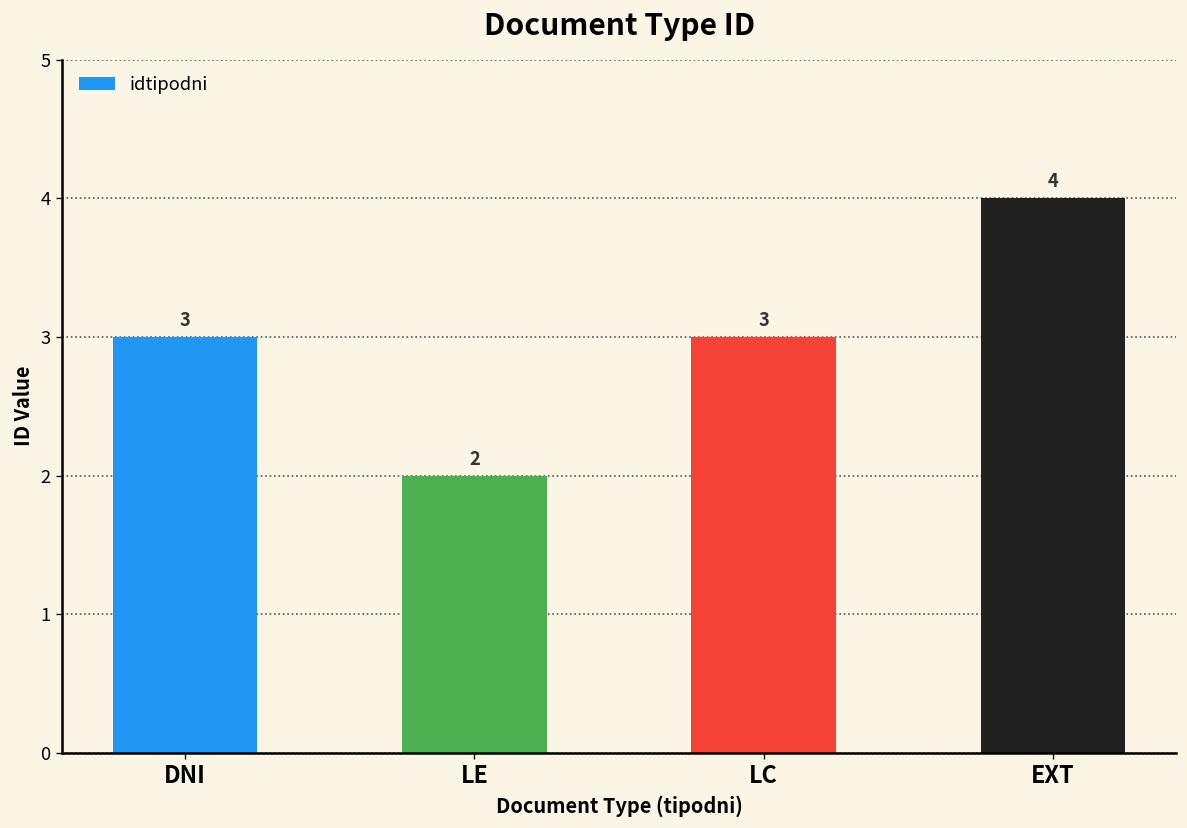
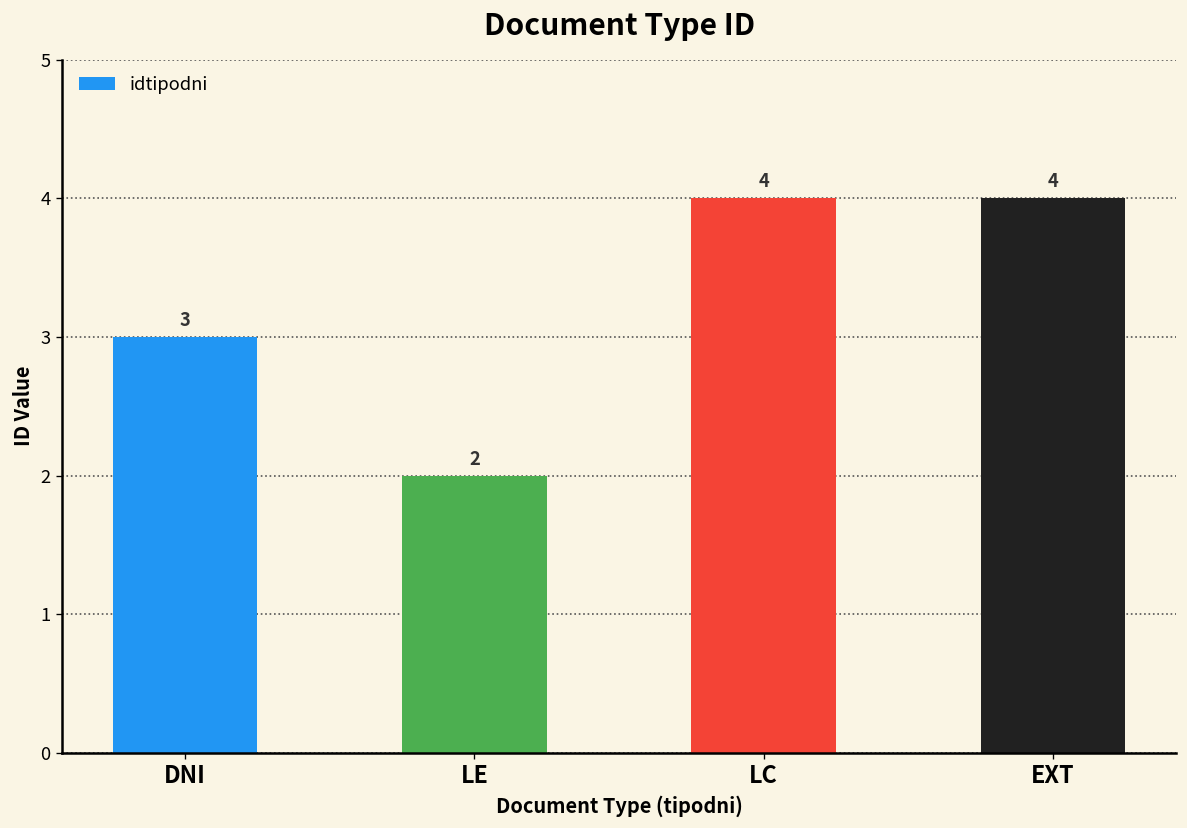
  {
    "DNI": 3,
    "LE": 2,
-   "LC": 3,
+   "LC": 4,
    "EXT": 4
  }
